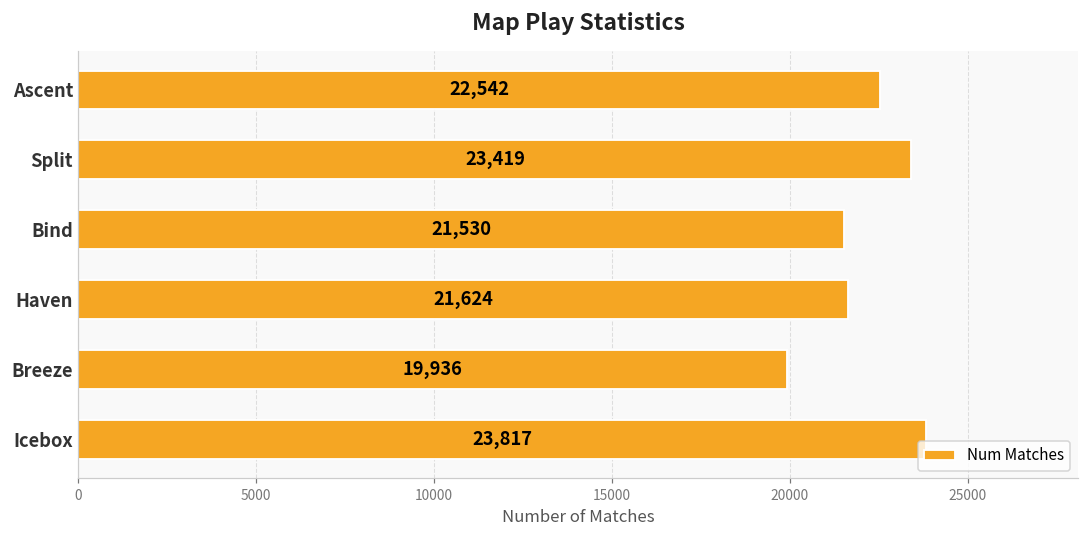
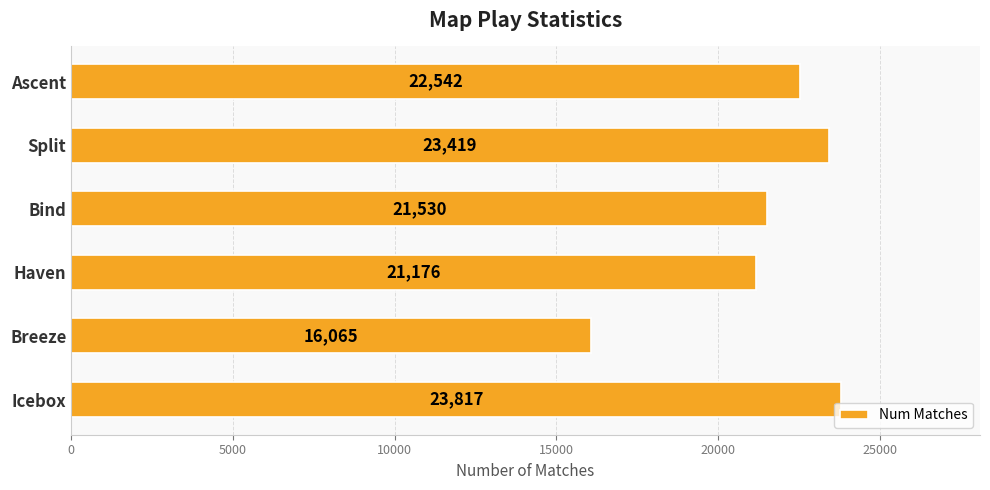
  {
    "Ascent": "22,542",
    "Split": "23,419",
    "Bind": "21,530",
-   "Haven": "21,624",
-   "Breeze": "19,936",
+   "Haven": "21,176",
+   "Breeze": "16,065",
    "Icebox": "23,817"
  }
